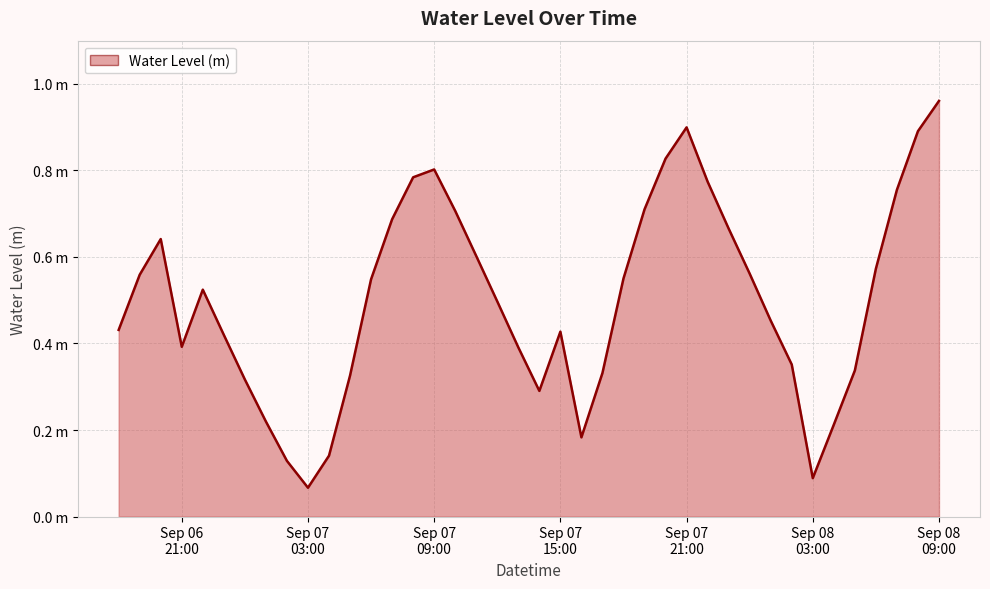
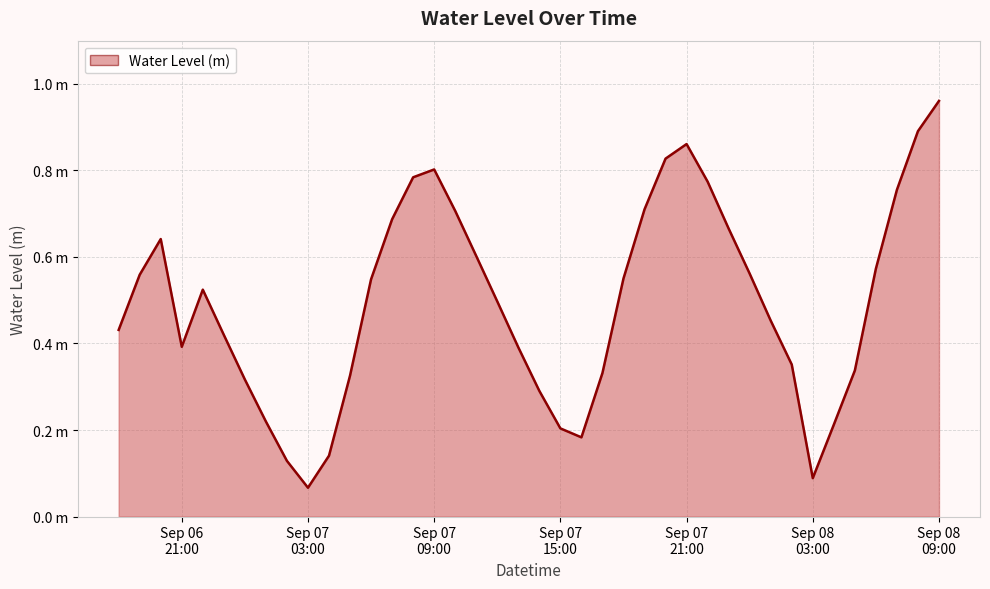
  {
    "Sep 06 21:00": "0.39 m",
    "Sep 07 03:00": "0.07 m",
    "Sep 07 09:00": "0.80 m",
-   "Sep 07 15:00": "0.43 m",
-   "Sep 07 21:00": "0.90 m",
+   "Sep 07 15:00": "0.20 m",
+   "Sep 07 21:00": "0.86 m",
    "Sep 08 03:00": "0.09 m",
    "Sep 08 09:00": "0.96 m"
  }
